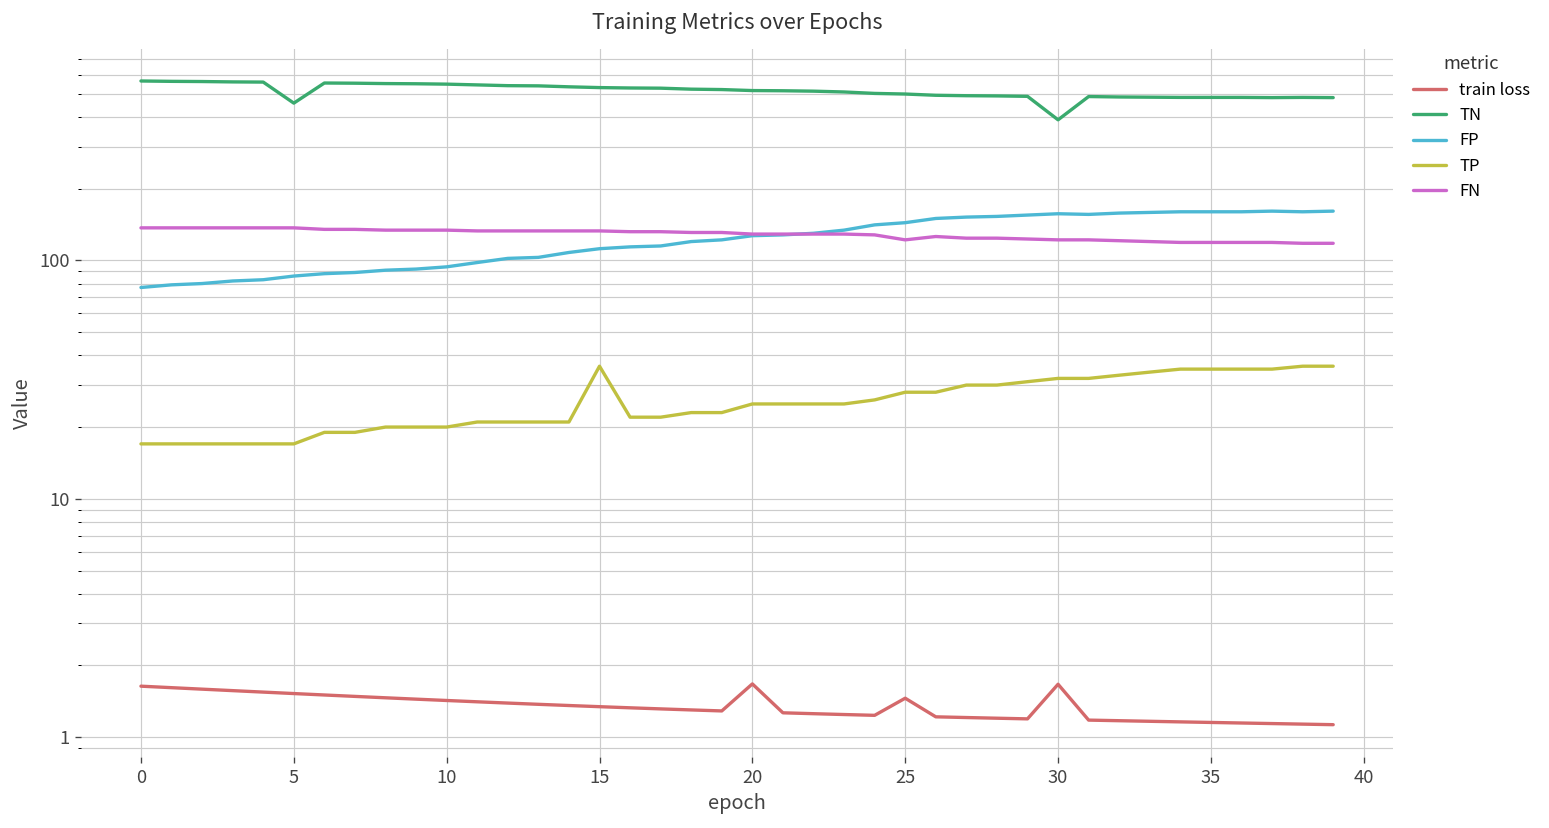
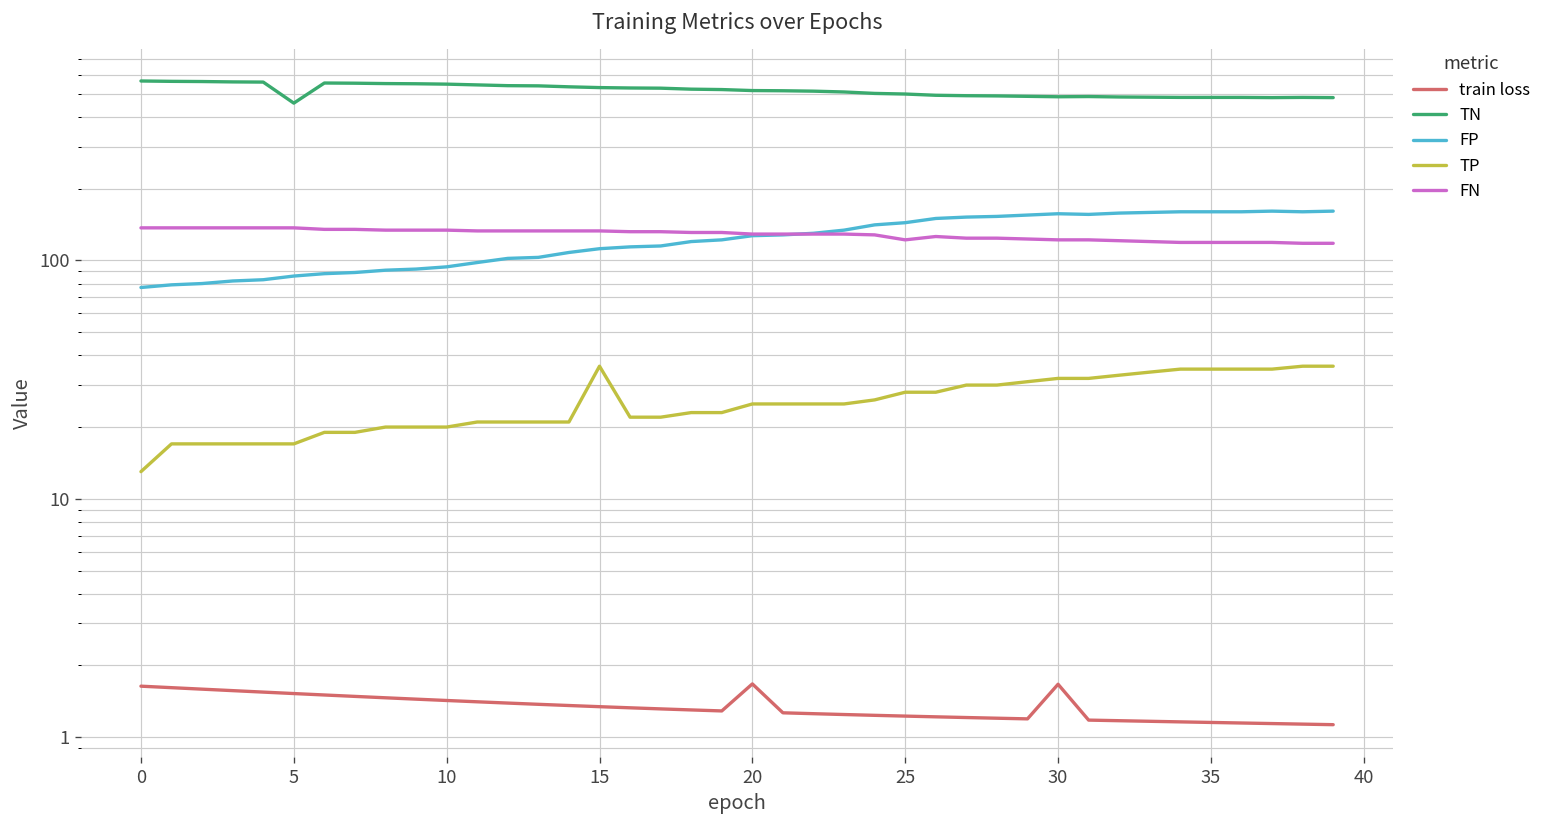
  {
    "train loss": {
      "0": 1.6,
      "5": 1.5,
      "10": 1.4,
      "15": 1.3,
      "20": 1.7,
-     "25": 1.5,
+     "25": 1.2,
      "30": 1.7,
      "35": 1.2
    },
    "TN": {
      "0": 570,
      "5": 460,
      "10": 550,
      "15": 530,
      "20": 520,
      "25": 500,
-     "30": 390,
+     "30": 490,
      "35": 480
    },
    "FP": {
      "0": 77,
      "5": 86,
      "10": 90,
      "15": 110,
      "25": 140,
      "30": 160,
      "35": 160
    },
    "TP": {
-     "0": 17,
+     "0": 13,
      "5": 17,
      "10": 20,
      "15": 36,
      "20": 25,
      "25": 28,
      "30": 32,
      "35": 35
    },
    "FN": {
      "0": 140,
      "5": 140,
      "10": 130,
      "15": 130,
      "25": 120,
      "30": 120,
      "35": 120
    }
  }
